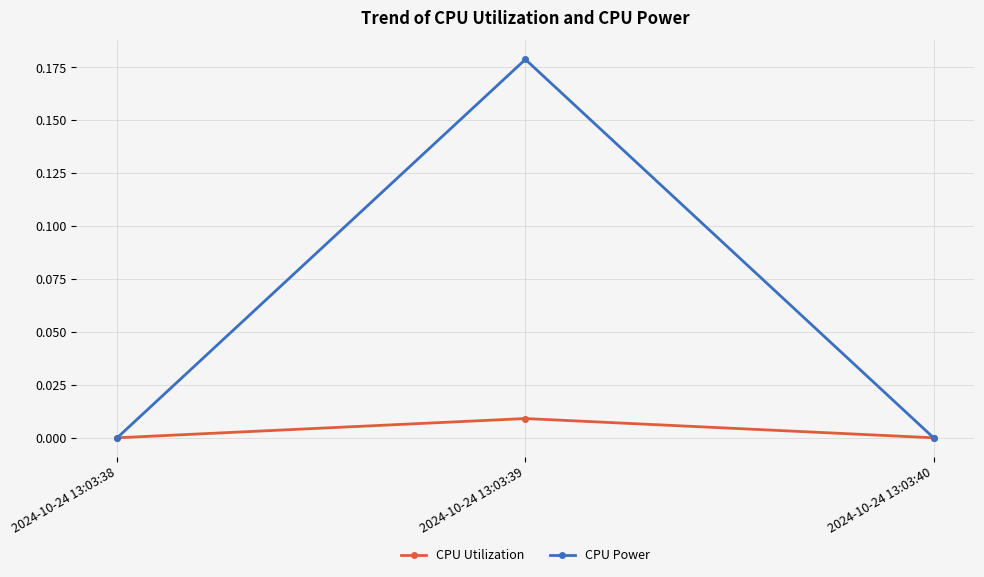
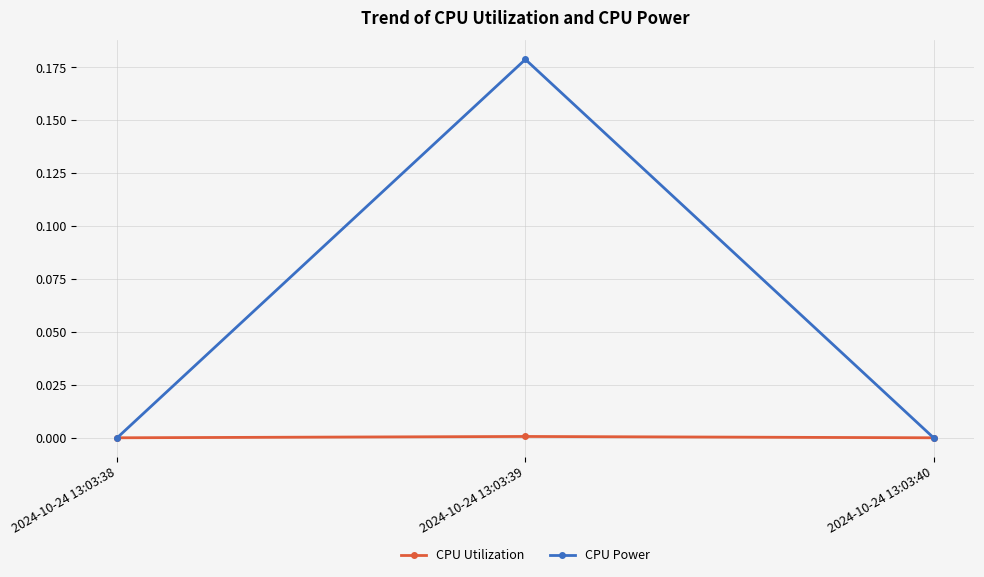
  {
    "CPU Utilization": {
-     "2024-10-24 13:03:39": 0.009
+     "2024-10-24 13:03:39": 0.001
    },
    "CPU Power": {
      "2024-10-24 13:03:39": 0.179
    }
  }
